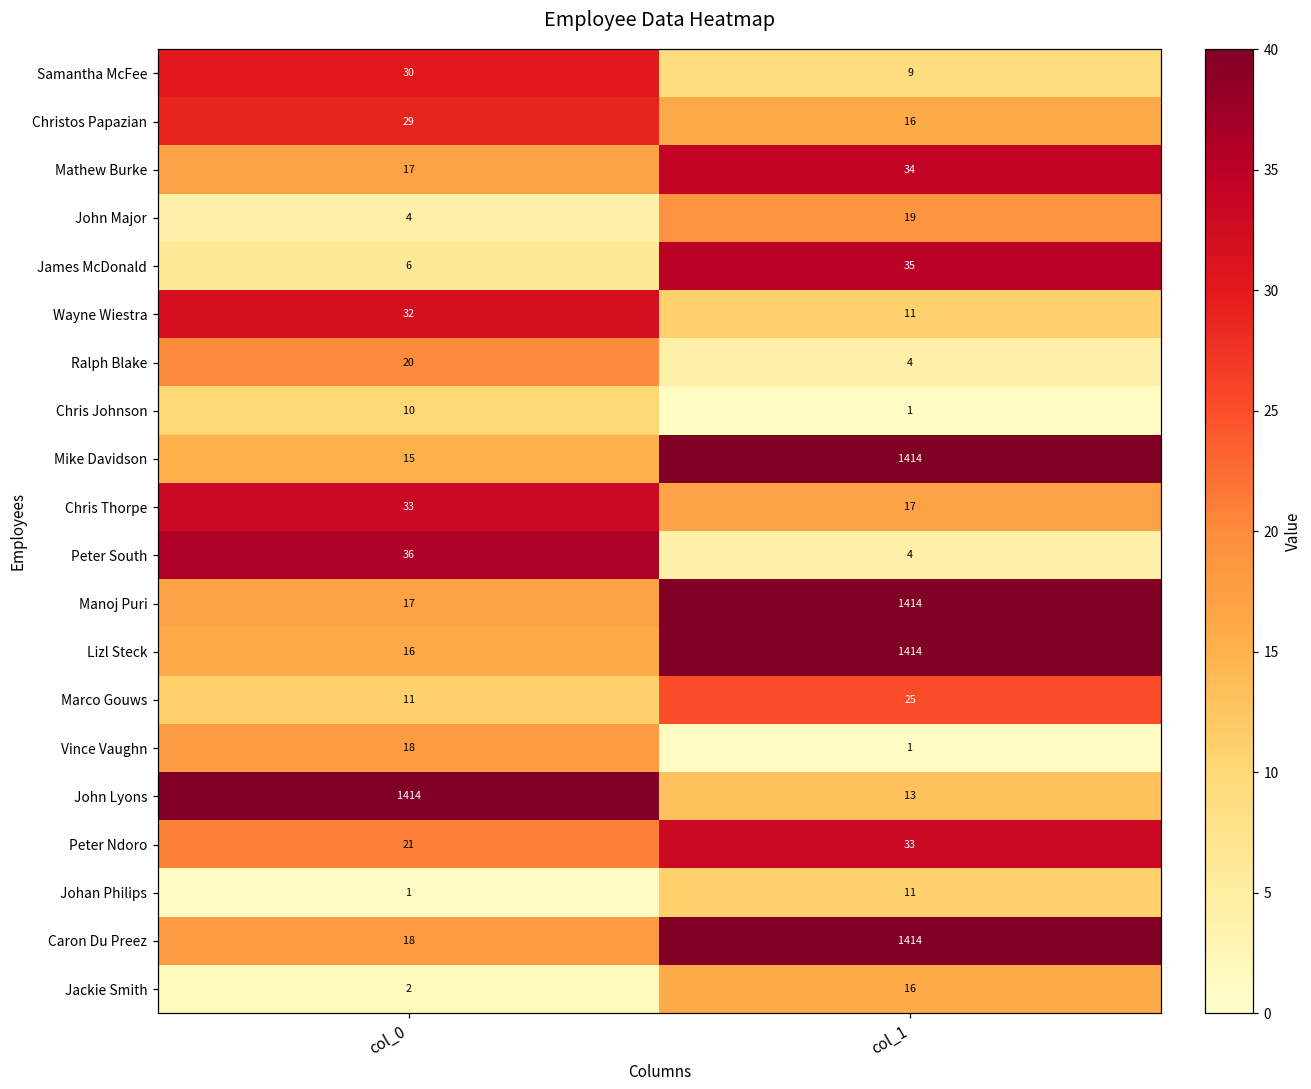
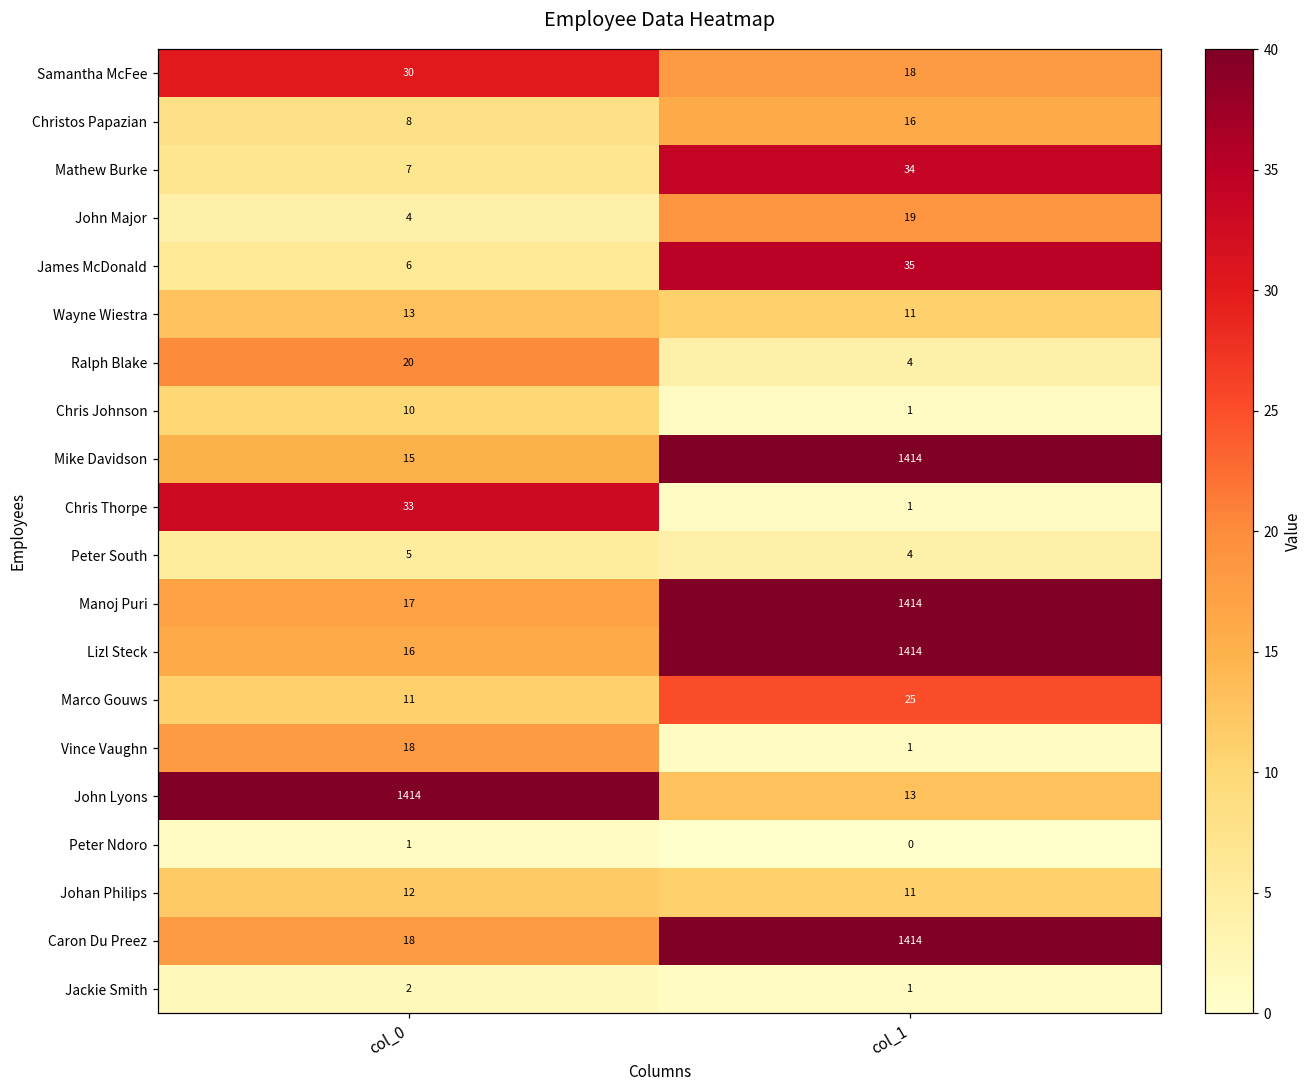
  {
    "Samantha McFee": {
      "col_0": 30,
-     "col_1": 9
+     "col_1": 18
    },
    "Christos Papazian": {
-     "col_0": 29,
+     "col_0": 8,
      "col_1": 16
    },
    "Mathew Burke": {
-     "col_0": 17,
+     "col_0": 7,
      "col_1": 34
    },
    "John Major": {
      "col_0": 4,
      "col_1": 19
    },
    "James McDonald": {
      "col_0": 6,
      "col_1": 35
    },
    "Wayne Wiestra": {
-     "col_0": 32,
+     "col_0": 13,
      "col_1": 11
    },
    "Ralph Blake": {
      "col_0": 20,
      "col_1": 4
    },
    "Chris Johnson": {
      "col_0": 10,
      "col_1": 1
    },
    "Mike Davidson": {
      "col_0": 15,
      "col_1": 1414
    },
    "Chris Thorpe": {
      "col_0": 33,
-     "col_1": 17
+     "col_1": 1
    },
    "Peter South": {
-     "col_0": 36,
+     "col_0": 5,
      "col_1": 4
    },
    "Manoj Puri": {
      "col_0": 17,
      "col_1": 1414
    },
    "Lizl Steck": {
      "col_0": 16,
      "col_1": 1414
    },
    "Marco Gouws": {
      "col_0": 11,
      "col_1": 25
    },
    "Vince Vaughn": {
      "col_0": 18,
      "col_1": 1
    },
    "John Lyons": {
      "col_0": 1414,
      "col_1": 13
    },
    "Peter Ndoro": {
-     "col_0": 21,
-     "col_1": 33
+     "col_0": 1,
+     "col_1": 0
    },
    "Johan Philips": {
-     "col_0": 1,
+     "col_0": 12,
      "col_1": 11
    },
    "Caron Du Preez": {
      "col_0": 18,
      "col_1": 1414
    },
    "Jackie Smith": {
      "col_0": 2,
-     "col_1": 16
+     "col_1": 1
    }
  }
